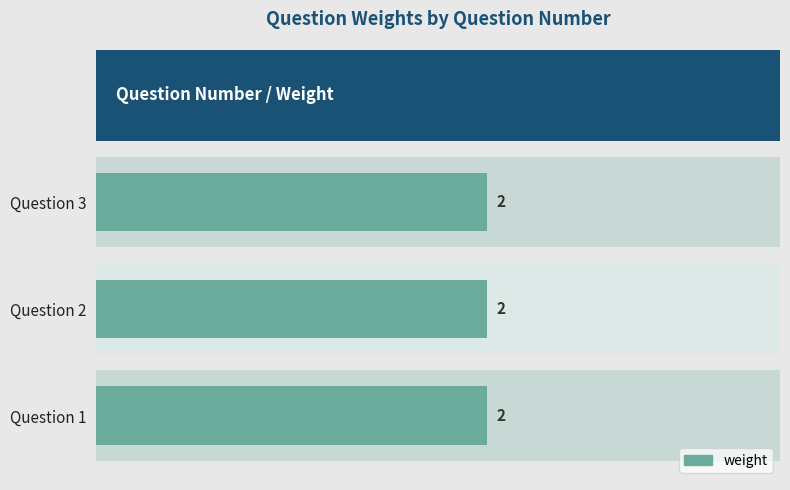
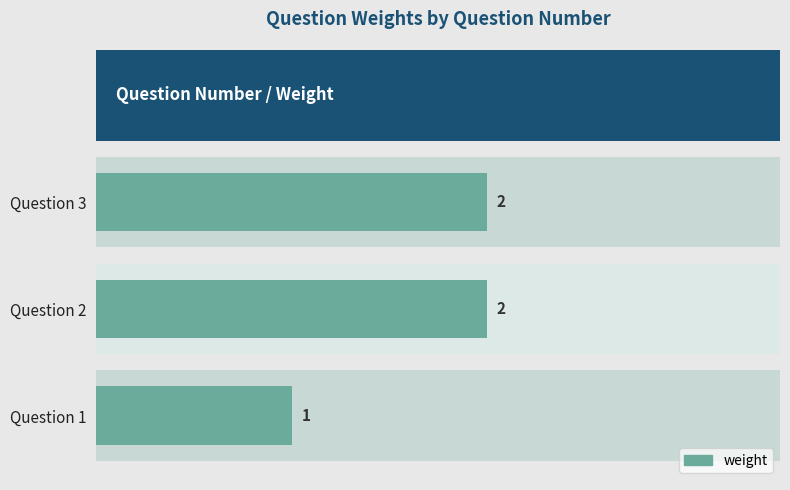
  {
    "weight": {
-     "Question 1": 2
+     "Question 1": 1
    }
  }
